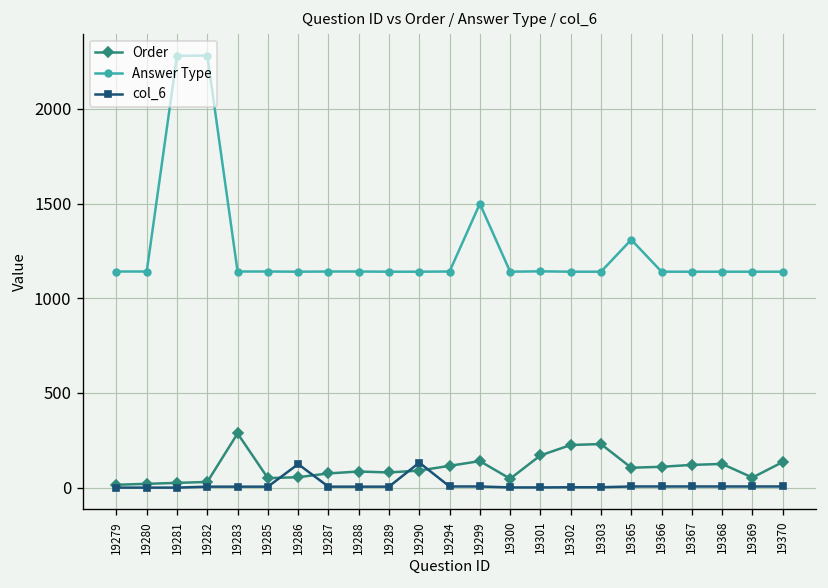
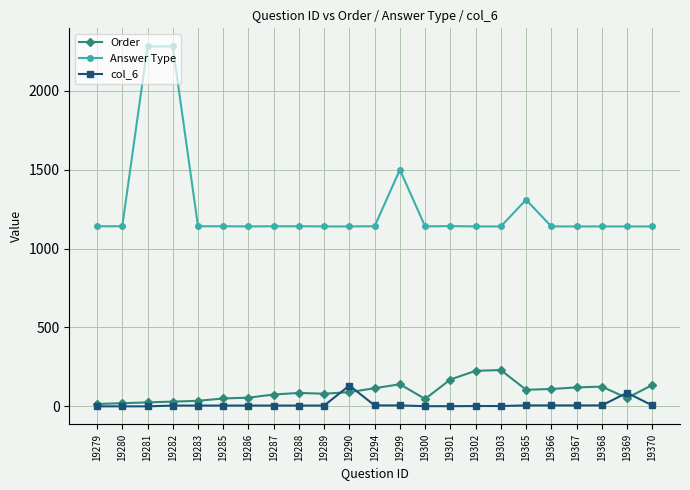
  {
    "Order": {
      "19280": 20,
      "19281": 30,
      "19282": 30,
-     "19283": 290,
+     "19283": 40,
      "19285": 50,
      "19286": 60,
      "19287": 80,
      "19288": 90,
      "19289": 80,
      "19290": 90,
      "19294": 120,
      "19299": 140,
      "19300": 50,
      "19301": 170,
      "19302": 230,
      "19303": 230,
      "19365": 110,
      "19366": 110,
      "19367": 120,
      "19368": 130,
      "19369": 50,
      "19370": 140
    },
    "Answer Type": {
      "19279": 1140,
      "19280": 1140,
      "19283": 1140,
      "19285": 1140,
      "19286": 1140,
      "19287": 1140,
      "19288": 1140,
      "19289": 1140,
      "19290": 1140,
      "19294": 1140,
      "19299": 1500,
      "19300": 1140,
      "19301": 1140,
      "19302": 1140,
      "19303": 1140,
      "19365": 1310,
      "19366": 1140,
      "19367": 1140,
      "19368": 1140,
      "19369": 1140,
      "19370": 1140
    },
    "col_6": {
      "19280": 0,
      "19281": 0,
      "19282": 10,
      "19283": 10,
      "19285": 10,
-     "19286": 120,
+     "19286": 10,
      "19287": 10,
      "19288": 10,
      "19289": 10,
      "19290": 130,
      "19294": 10,
      "19299": 10,
      "19300": 0,
      "19301": 0,
      "19302": 0,
      "19303": 0,
      "19365": 10,
      "19366": 10,
      "19367": 10,
      "19368": 10,
-     "19369": 10,
+     "19369": 90,
      "19370": 10
    }
  }
